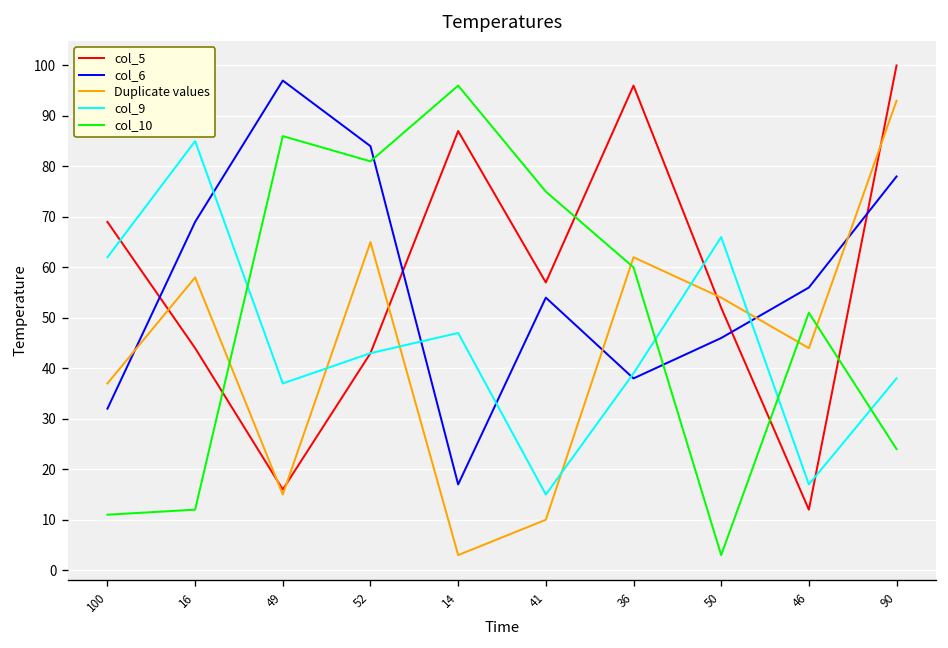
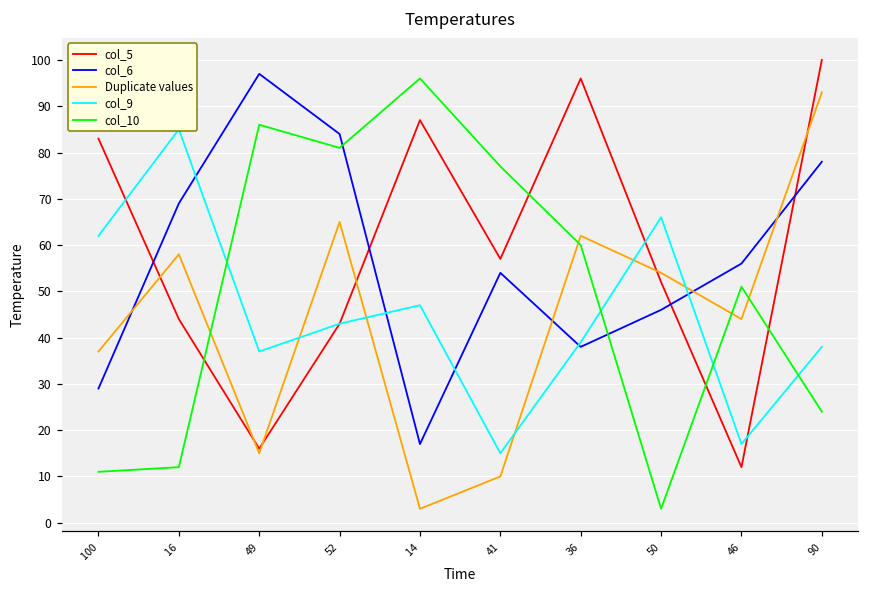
  {
    "col_5": {
-     "100": 69,
+     "100": 83,
      "16": 44,
      "49": 16,
      "14": 87,
      "41": 57,
      "36": 96,
      "50": 52,
      "46": 12,
      "90": 100
    },
    "col_6": {
-     "100": 32,
+     "100": 29,
      "16": 69,
      "49": 97,
      "52": 84,
      "14": 17,
      "41": 54,
      "36": 38,
      "50": 46,
      "46": 56,
      "90": 78
    },
    "Duplicate values": {
      "100": 37,
      "16": 58,
      "49": 15,
      "52": 65,
      "14": 3,
      "41": 10,
      "36": 62,
      "50": 54,
      "46": 44,
      "90": 93
    },
    "col_9": {
      "100": 62,
      "16": 85,
      "49": 37,
      "14": 47,
      "41": 15,
      "36": 39,
      "50": 66,
      "46": 17,
      "90": 38
    },
    "col_10": {
      "100": 11,
      "16": 12,
      "49": 86,
      "52": 81,
      "14": 96,
-     "41": 75,
+     "41": 77,
      "36": 60,
      "50": 3,
      "46": 51,
      "90": 24
    }
  }
